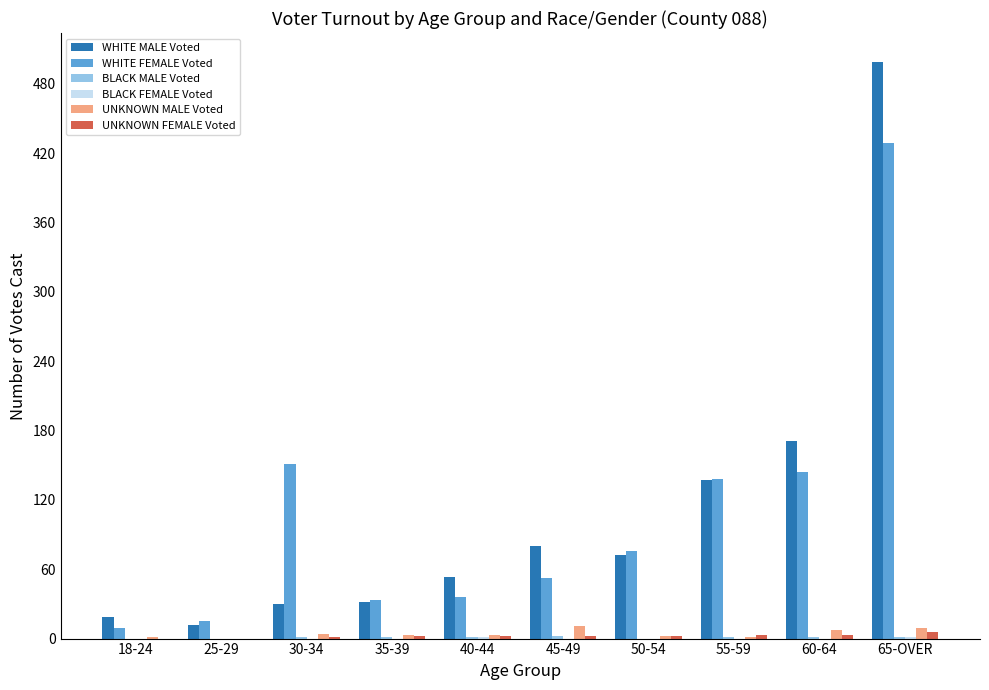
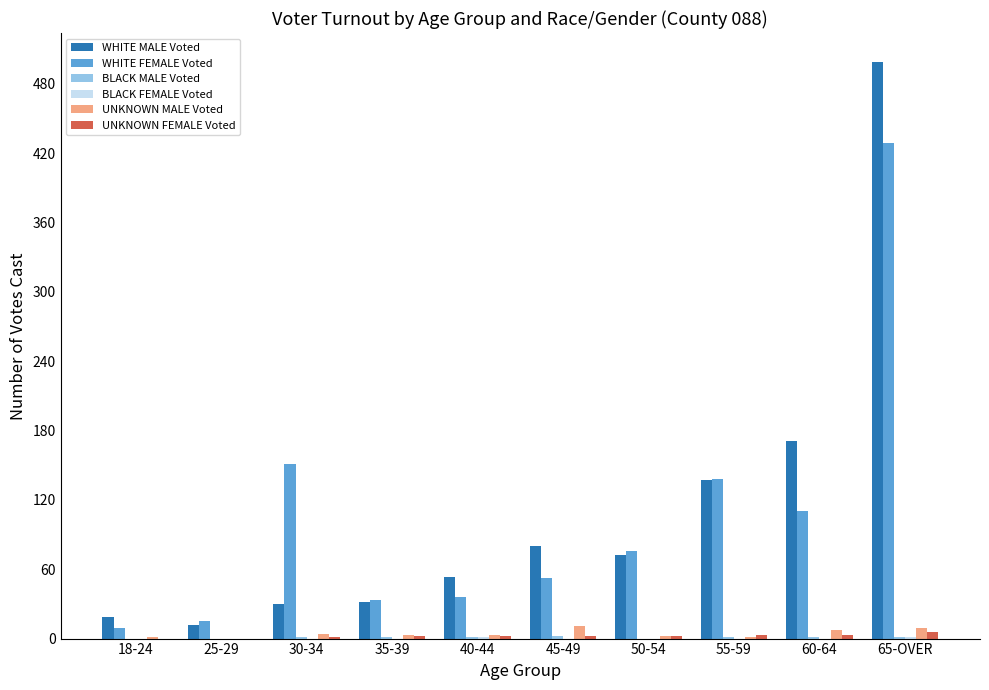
  {
    "WHITE MALE Voted": {
      "18-24": 19,
      "25-29": 12,
      "30-34": 30,
      "35-39": 32,
      "40-44": 53,
      "45-49": 80,
      "50-54": 72,
      "55-59": 137,
      "60-64": 171,
      "65-OVER": 499
    },
    "WHITE FEMALE Voted": {
      "18-24": 9,
      "25-29": 15,
      "30-34": 151,
      "35-39": 33,
      "40-44": 36,
      "45-49": 52,
      "50-54": 76,
      "55-59": 138,
-     "60-64": 144,
+     "60-64": 110,
      "65-OVER": 429
    },
    "UNKNOWN MALE Voted": {
      "25-29": 0,
      "30-34": 4,
      "35-39": 3,
      "40-44": 3,
      "45-49": 11,
      "60-64": 7,
      "65-OVER": 9
    },
    "UNKNOWN FEMALE Voted": {
      "18-24": 0,
      "25-29": 0,
      "55-59": 3,
      "60-64": 3,
      "65-OVER": 6
    }
  }
